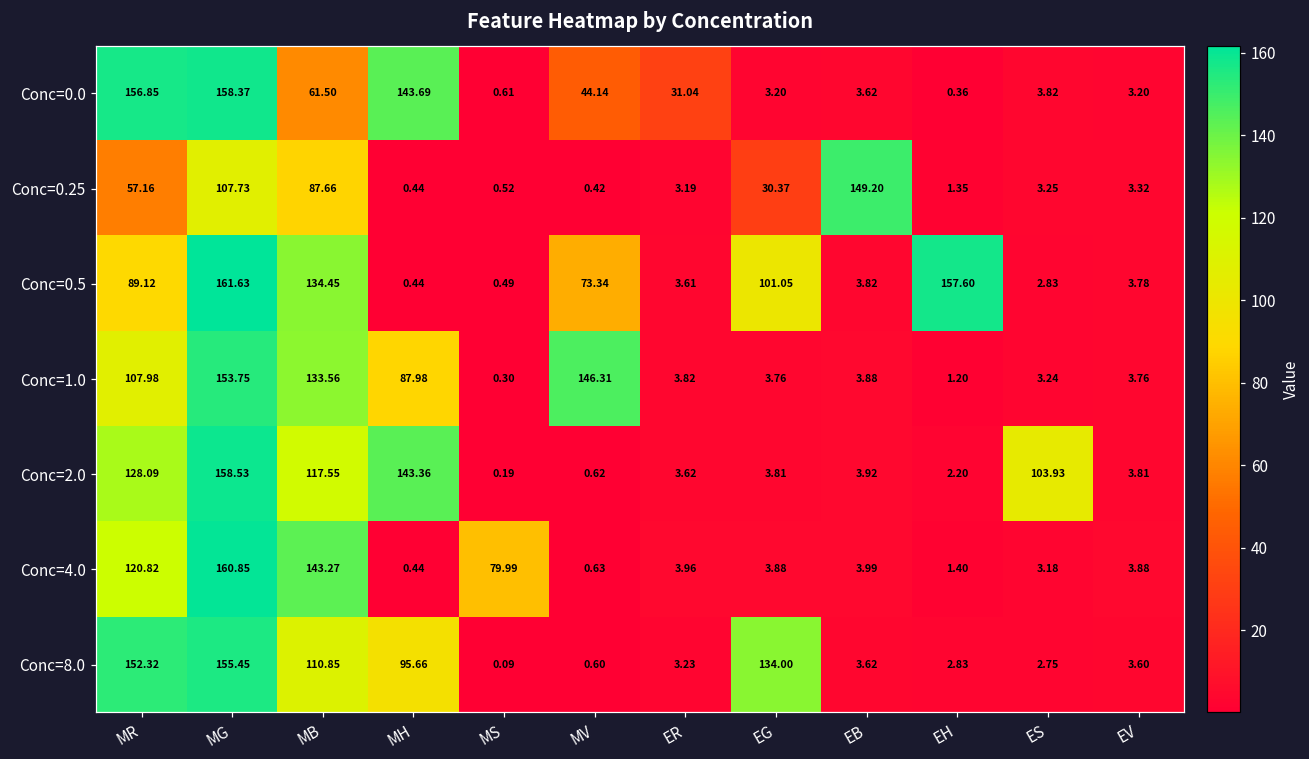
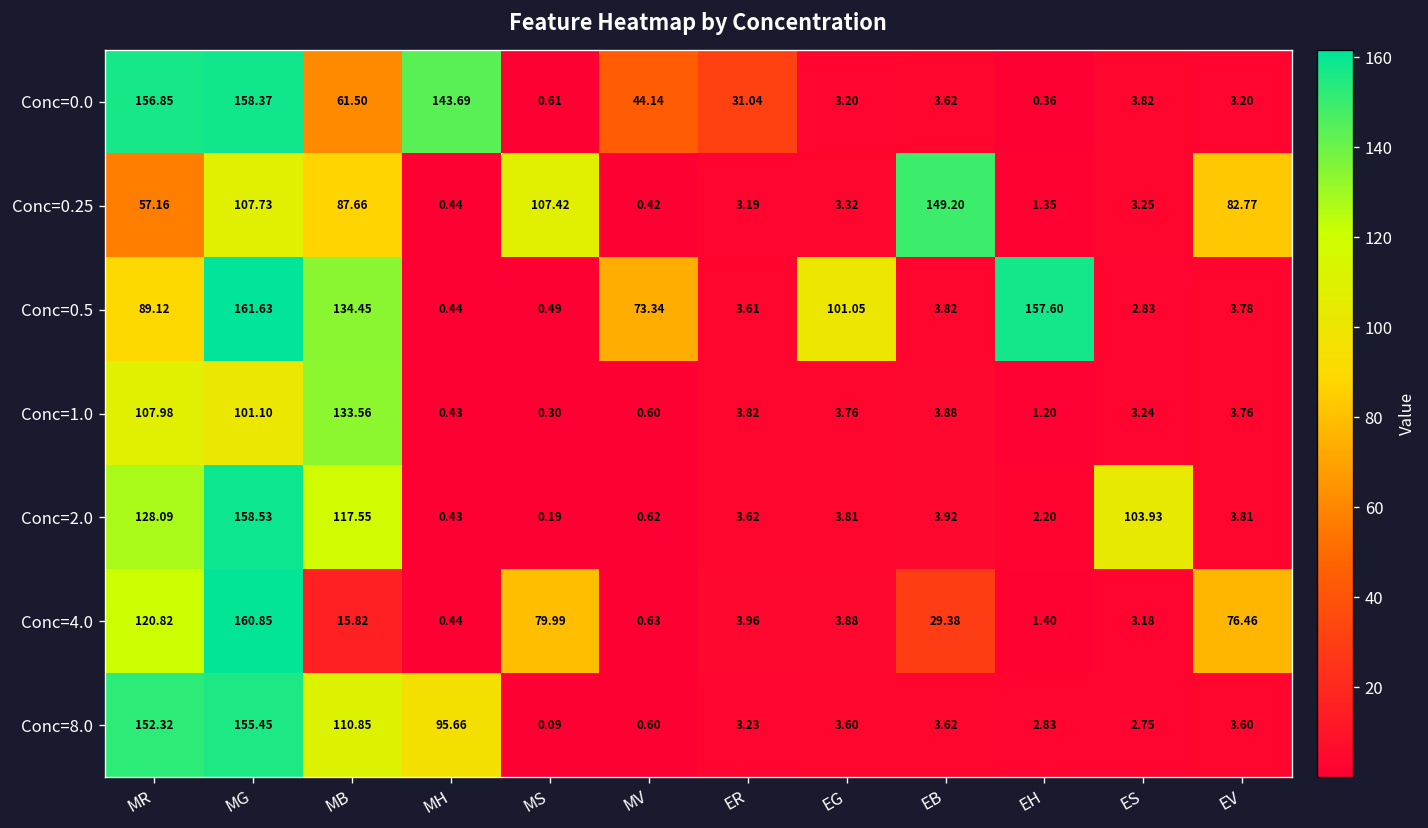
  {
    "Conc=0.0": {
      "MR": 156.85,
      "MG": 158.37,
      "MB": 61.50,
      "MH": 143.69,
      "MS": 0.61,
      "MV": 44.14,
      "ER": 31.04,
      "EG": 3.20,
      "EB": 3.62,
      "EH": 0.36,
      "ES": 3.82,
      "EV": 3.20
    },
    "Conc=0.25": {
      "MR": 57.16,
      "MG": 107.73,
      "MB": 87.66,
      "MH": 0.44,
-     "MS": 0.52,
+     "MS": 107.42,
      "MV": 0.42,
      "ER": 3.19,
-     "EG": 30.37,
+     "EG": 3.32,
      "EB": 149.20,
      "EH": 1.35,
      "ES": 3.25,
-     "EV": 3.32
+     "EV": 82.77
    },
    "Conc=0.5": {
      "MR": 89.12,
      "MG": 161.63,
      "MB": 134.45,
      "MH": 0.44,
      "MS": 0.49,
      "MV": 73.34,
      "ER": 3.61,
      "EG": 101.05,
      "EB": 3.82,
      "EH": 157.60,
      "ES": 2.83,
      "EV": 3.78
    },
    "Conc=1.0": {
      "MR": 107.98,
-     "MG": 153.75,
+     "MG": 101.10,
      "MB": 133.56,
-     "MH": 87.98,
+     "MH": 0.43,
      "MS": 0.30,
-     "MV": 146.31,
+     "MV": 0.60,
      "ER": 3.82,
      "EG": 3.76,
      "EB": 3.88,
      "EH": 1.20,
      "ES": 3.24,
      "EV": 3.76
    },
    "Conc=2.0": {
      "MR": 128.09,
      "MG": 158.53,
      "MB": 117.55,
-     "MH": 143.36,
+     "MH": 0.43,
      "MS": 0.19,
      "MV": 0.62,
      "ER": 3.62,
      "EG": 3.81,
      "EB": 3.92,
      "EH": 2.20,
      "ES": 103.93,
      "EV": 3.81
    },
    "Conc=4.0": {
      "MR": 120.82,
      "MG": 160.85,
-     "MB": 143.27,
+     "MB": 15.82,
      "MH": 0.44,
      "MS": 79.99,
      "MV": 0.63,
      "ER": 3.96,
      "EG": 3.88,
-     "EB": 3.99,
+     "EB": 29.38,
      "EH": 1.40,
      "ES": 3.18,
-     "EV": 3.88
+     "EV": 76.46
    },
    "Conc=8.0": {
      "MR": 152.32,
      "MG": 155.45,
      "MB": 110.85,
      "MH": 95.66,
      "MS": 0.09,
      "MV": 0.60,
      "ER": 3.23,
-     "EG": 134.00,
+     "EG": 3.60,
      "EB": 3.62,
      "EH": 2.83,
      "ES": 2.75,
      "EV": 3.60
    }
  }
